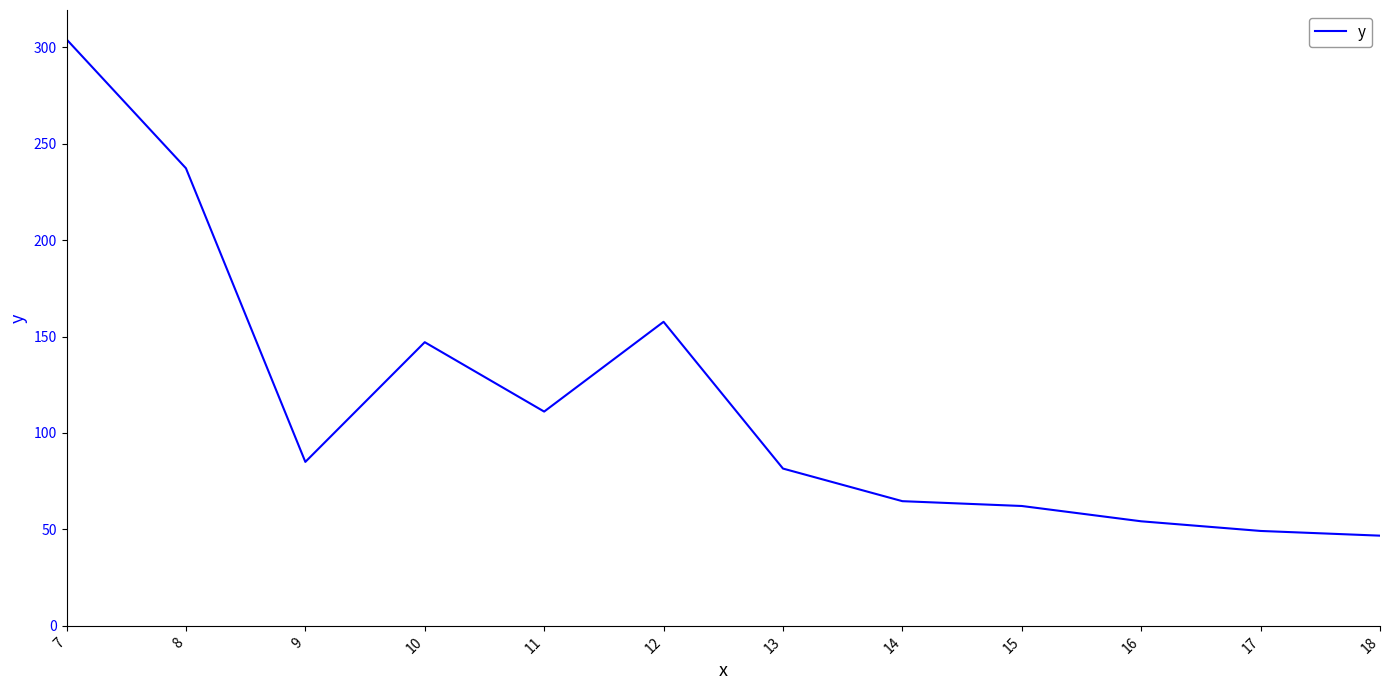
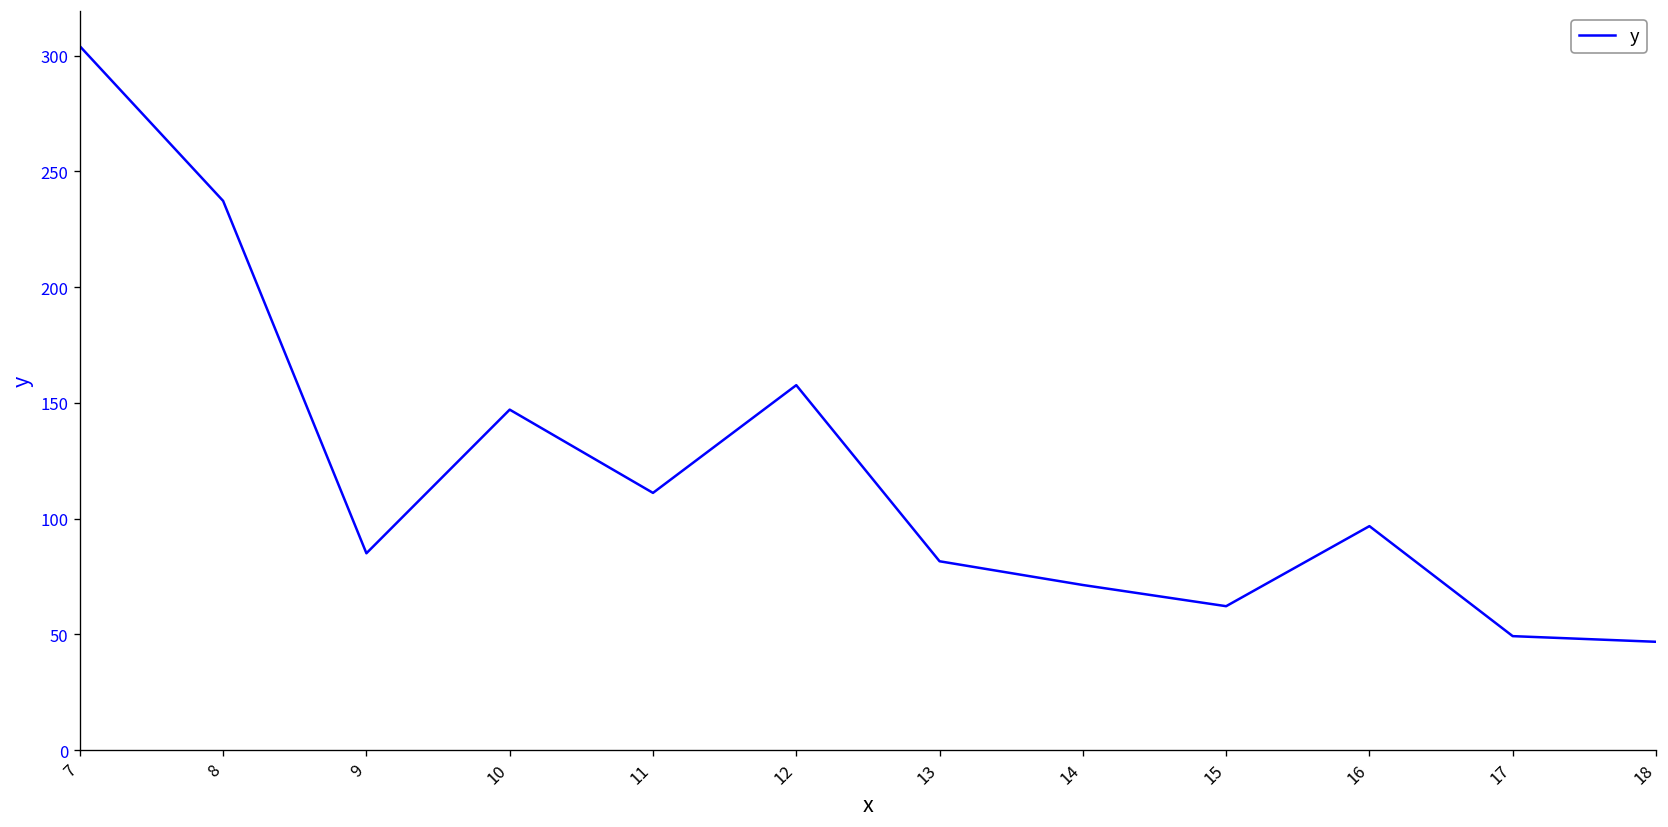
  {
    "7": 304,
    "8": 237,
    "9": 85,
    "10": 147,
    "11": 111,
    "12": 158,
    "13": 82,
-   "14": 65,
+   "14": 71,
    "15": 62,
-   "16": 54,
+   "16": 97,
    "17": 49,
    "18": 47
  }
